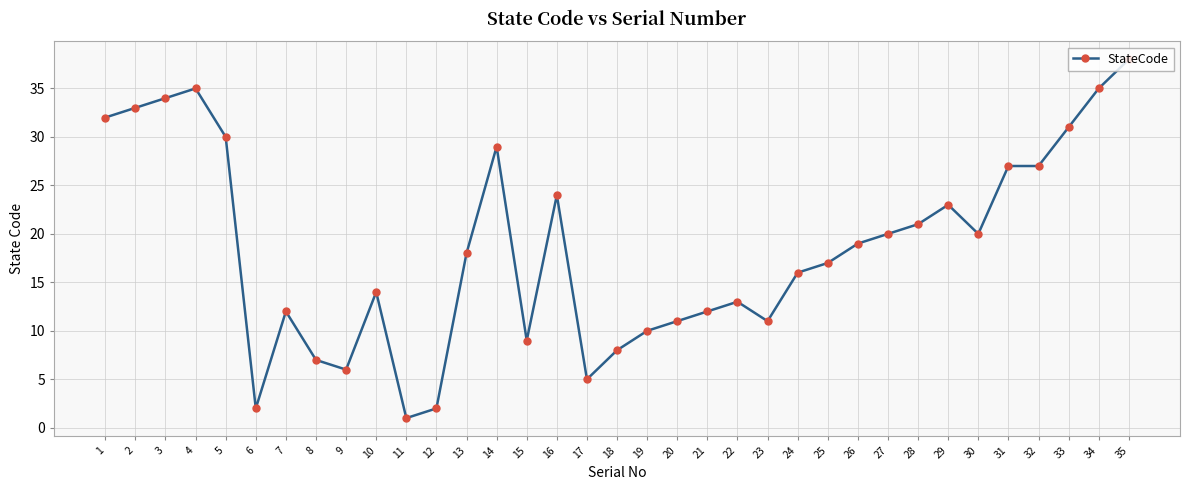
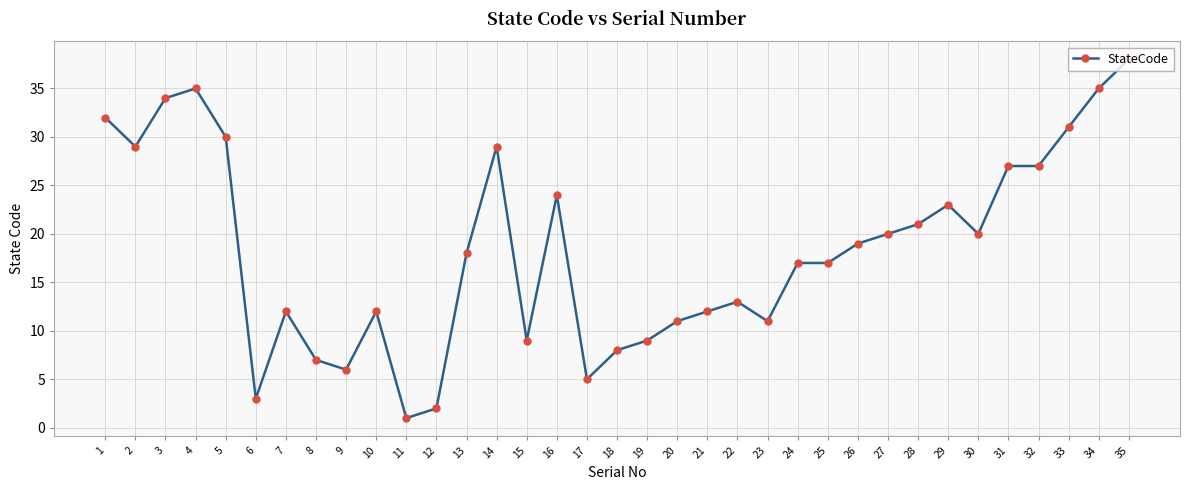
  {
    "1": 32,
-   "2": 33,
+   "2": 29,
    "3": 34,
    "4": 35,
    "5": 30,
-   "6": 2,
+   "6": 3,
    "7": 12,
    "8": 7,
    "9": 6,
-   "10": 14,
+   "10": 12,
    "11": 1,
    "12": 2,
    "13": 18,
    "14": 29,
    "15": 9,
    "16": 24,
    "17": 5,
    "18": 8,
-   "19": 10,
+   "19": 9,
    "20": 11,
    "21": 12,
    "22": 13,
    "23": 11,
-   "24": 16,
+   "24": 17,
    "25": 17,
    "26": 19,
    "27": 20,
    "28": 21,
    "29": 23,
    "30": 20,
    "31": 27,
    "32": 27,
    "33": 31,
    "34": 35
  }
